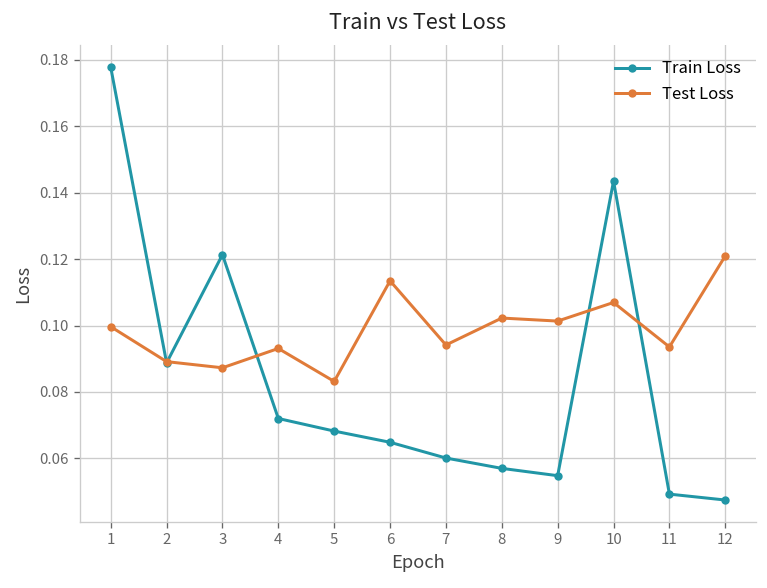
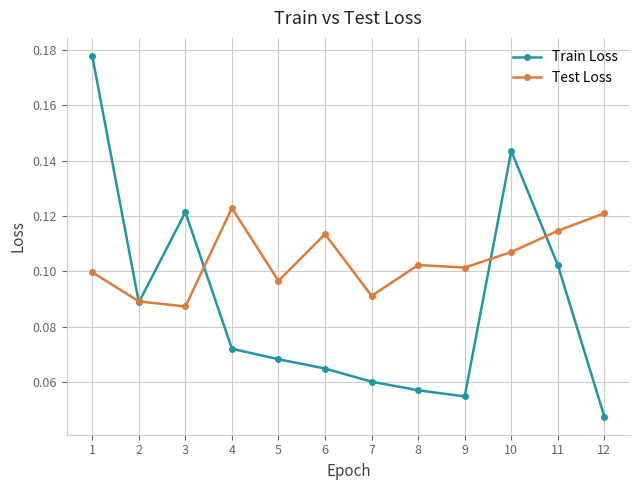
  {
    "Train Loss": {
      "1": 0.178,
      "3": 0.121,
      "4": 0.072,
      "5": 0.068,
      "6": 0.065,
      "7": 0.060,
      "8": 0.057,
      "9": 0.055,
      "10": 0.143,
-     "11": 0.049,
+     "11": 0.102,
      "12": 0.047
    },
    "Test Loss": {
      "1": 0.100,
      "3": 0.087,
-     "4": 0.093,
-     "5": 0.083,
+     "4": 0.123,
+     "5": 0.097,
      "6": 0.113,
-     "7": 0.094,
+     "7": 0.091,
      "8": 0.102,
      "9": 0.101,
      "10": 0.107,
-     "11": 0.094,
+     "11": 0.115,
      "12": 0.121
    }
  }
